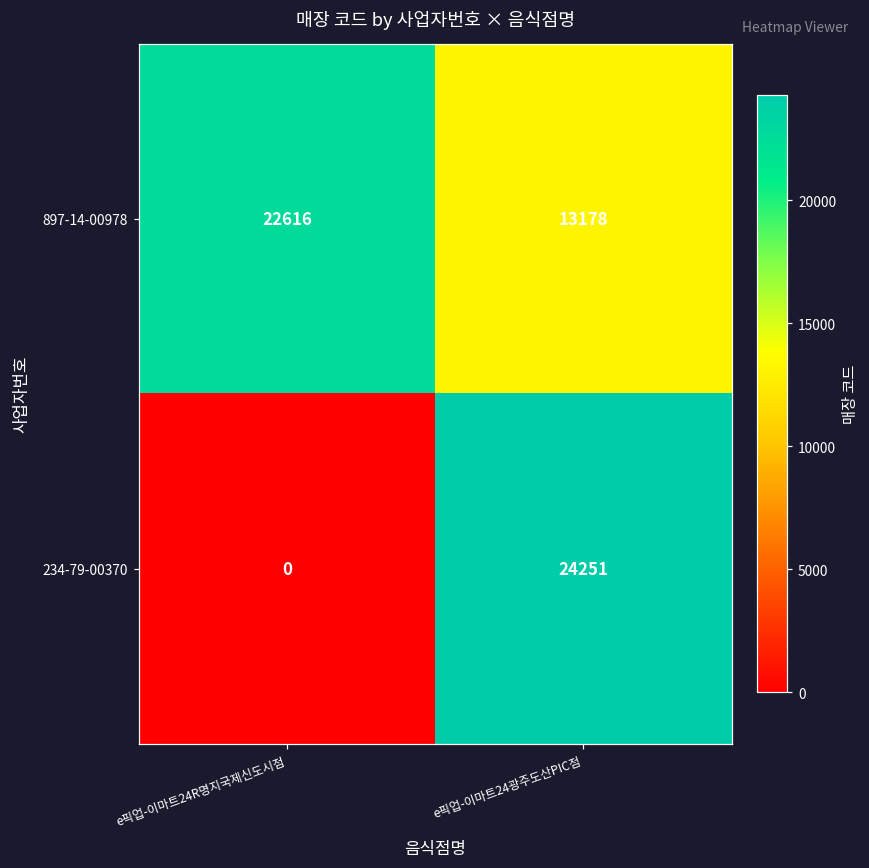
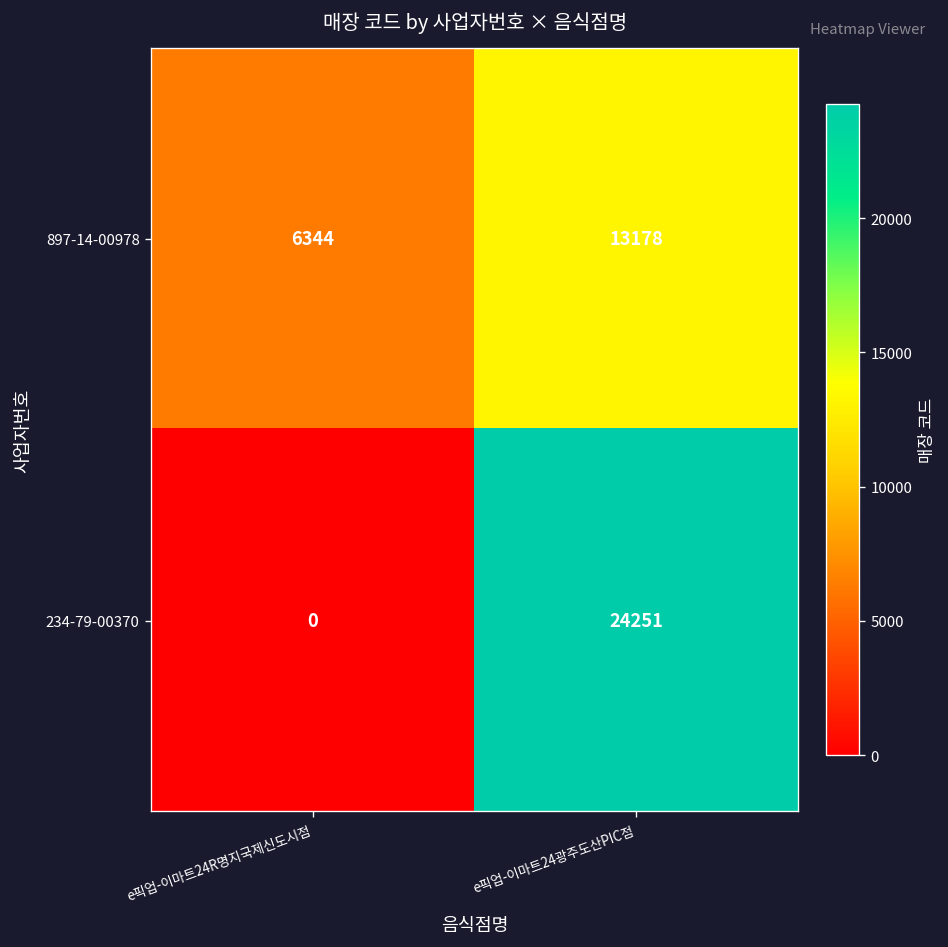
  {
    "897-14-00978": {
-     "e픽업-이마트24R명지국제신도시점": 22616,
+     "e픽업-이마트24R명지국제신도시점": 6344,
      "e픽업-이마트24광주도산PIC점": 13178
    },
    "234-79-00370": {
      "e픽업-이마트24R명지국제신도시점": 0,
      "e픽업-이마트24광주도산PIC점": 24251
    }
  }
